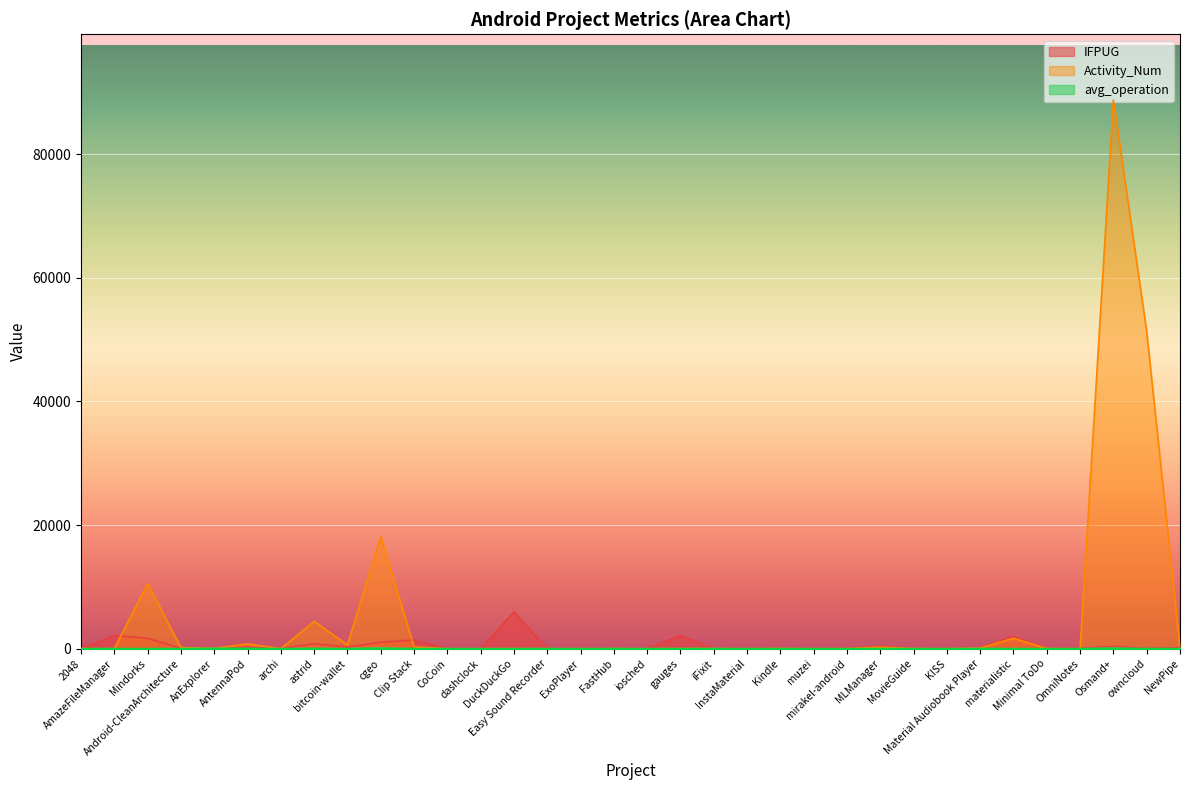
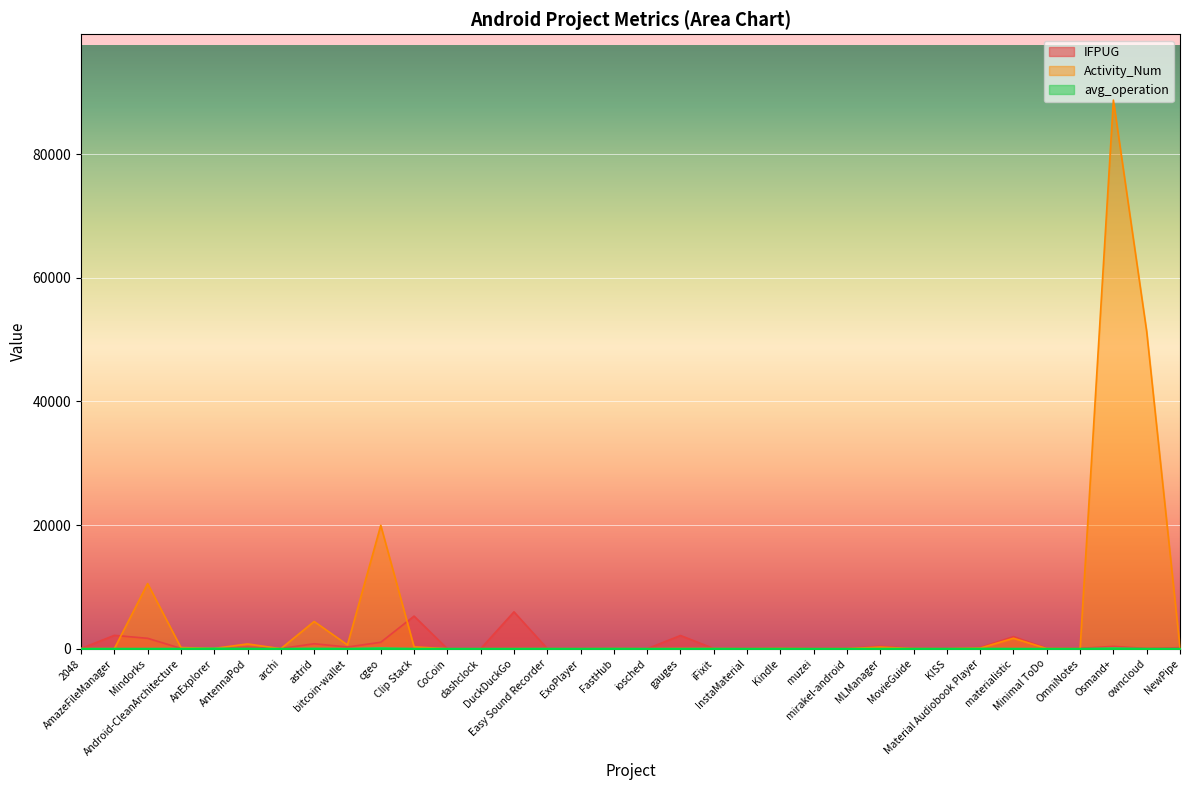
  {
    "IFPUG": {
      "AmazeFileManager": 2000,
      "Mindorks": 2000,
      "astrid": 1000,
      "cgeo": 1000,
-     "Clip Stack": 1000,
+     "Clip Stack": 5000,
      "DuckDuckGo": 6000,
      "gauges": 2000
    },
    "Activity_Num": {
      "Mindorks": 11000,
      "AntennaPod": 1000,
      "astrid": 4000,
-     "cgeo": 18000,
+     "cgeo": 20000,
      "owncloud": 51000
    }
  }
